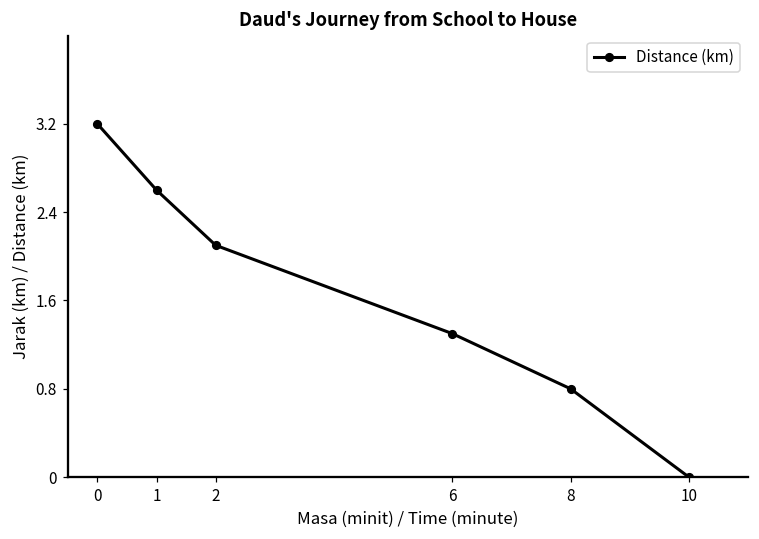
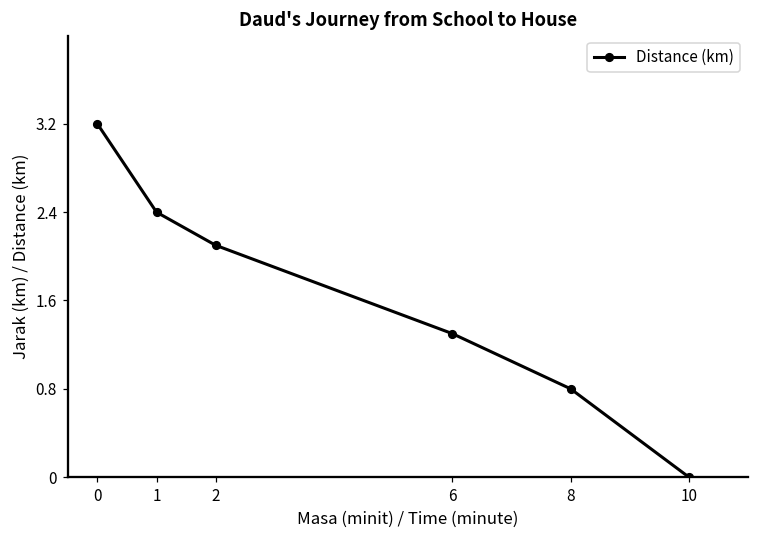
  {
    "0": 3.2,
-   "1": 2.6,
+   "1": 2.4,
    "2": 2.1,
    "6": 1.3,
    "8": 0.8,
    "10": 0.0
  }
